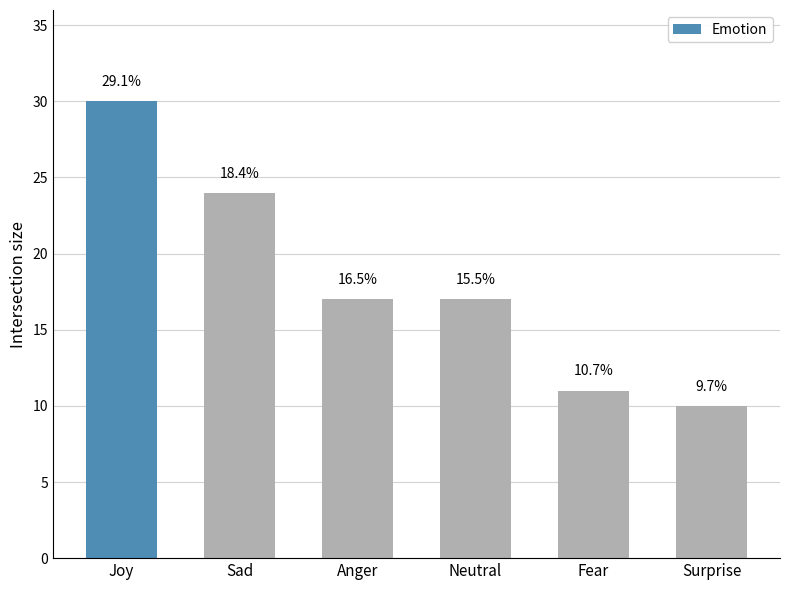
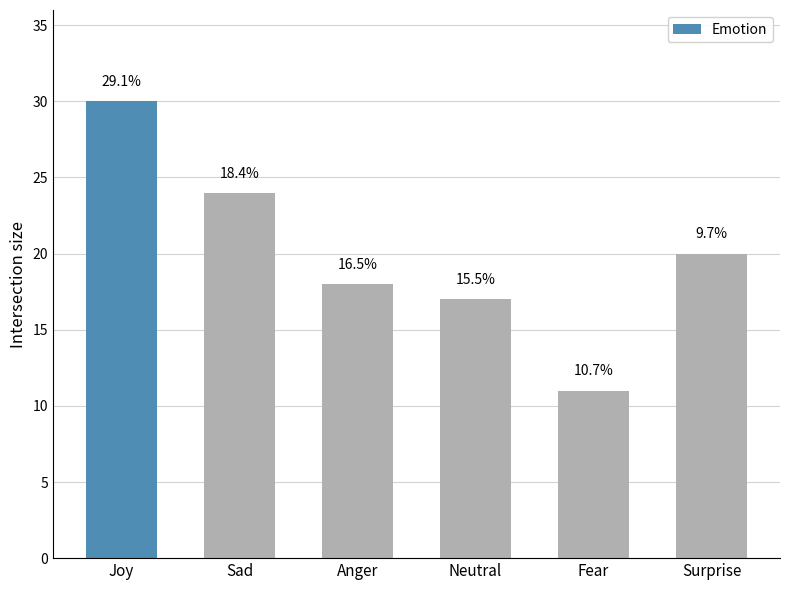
  {
-   "Anger": 17,
-   "Surprise": 10
+   "Anger": 18,
+   "Surprise": 20
  }
